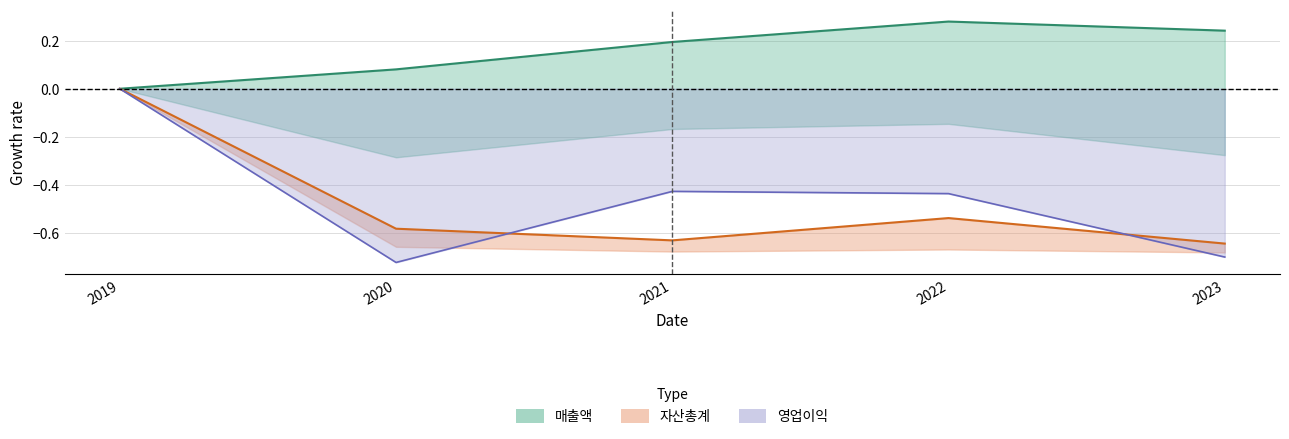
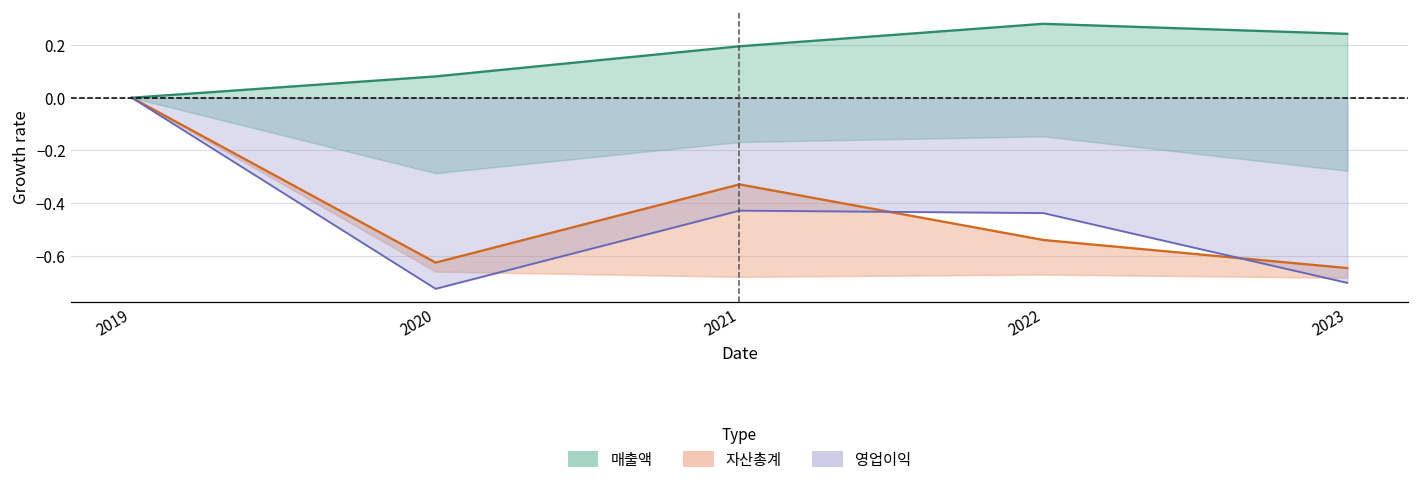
  {
    "자산총계": {
-     "2020": -0.58,
-     "2021": -0.63,
+     "2020": -0.63,
+     "2021": -0.33,
      "2022": -0.54,
      "2023": -0.65
    }
  }
